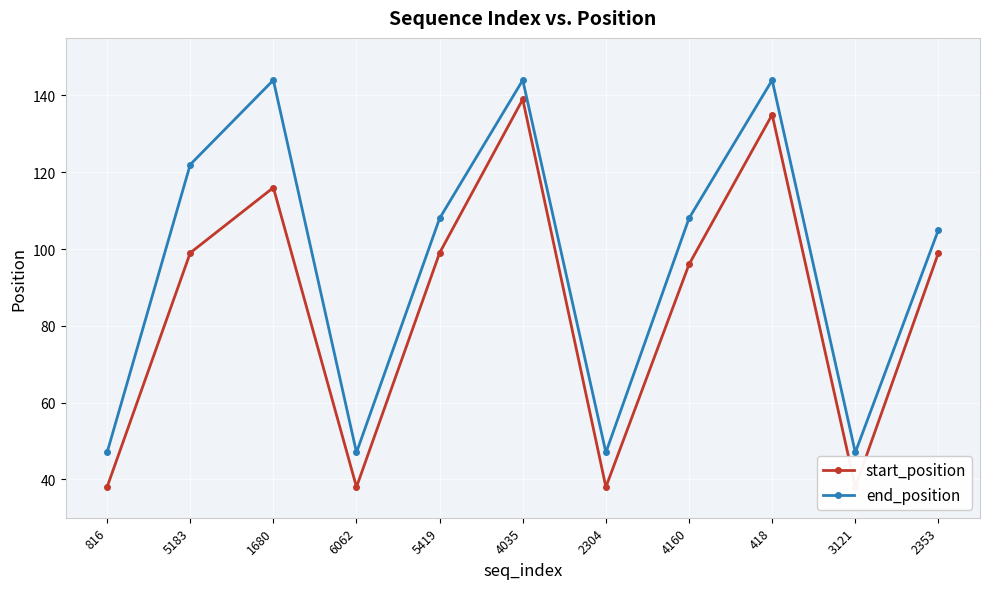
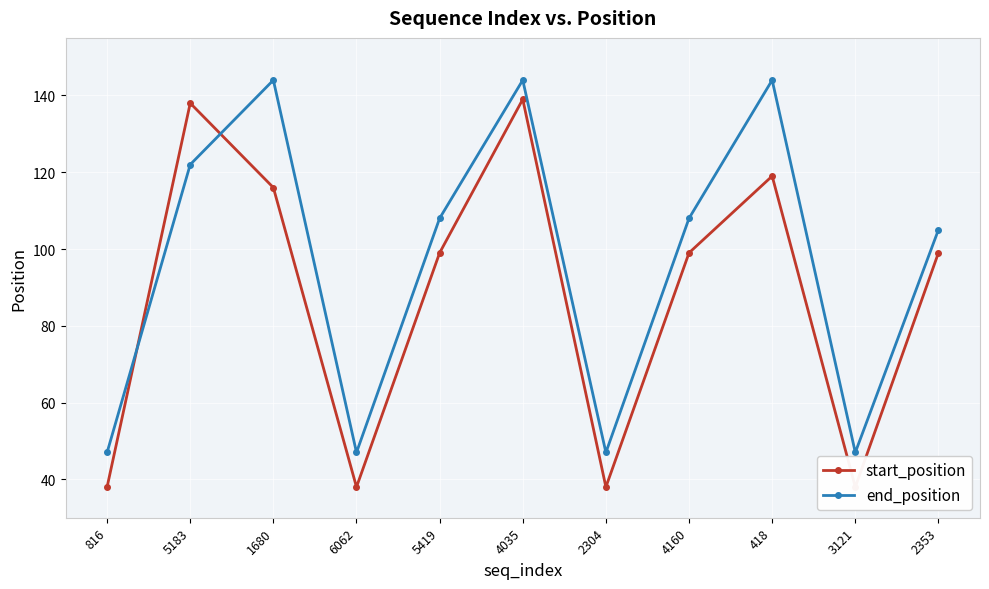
  {
    "start_position": {
      "816": 38,
-     "5183": 99,
+     "5183": 138,
      "1680": 116,
      "6062": 38,
      "5419": 99,
      "4035": 139,
      "2304": 38,
-     "4160": 96,
-     "418": 135,
+     "4160": 99,
+     "418": 119,
      "2353": 99
    },
    "end_position": {
      "816": 47,
      "5183": 122,
      "1680": 144,
      "6062": 47,
      "5419": 108,
      "4035": 144,
      "2304": 47,
      "4160": 108,
      "418": 144,
      "3121": 47,
      "2353": 105
    }
  }
